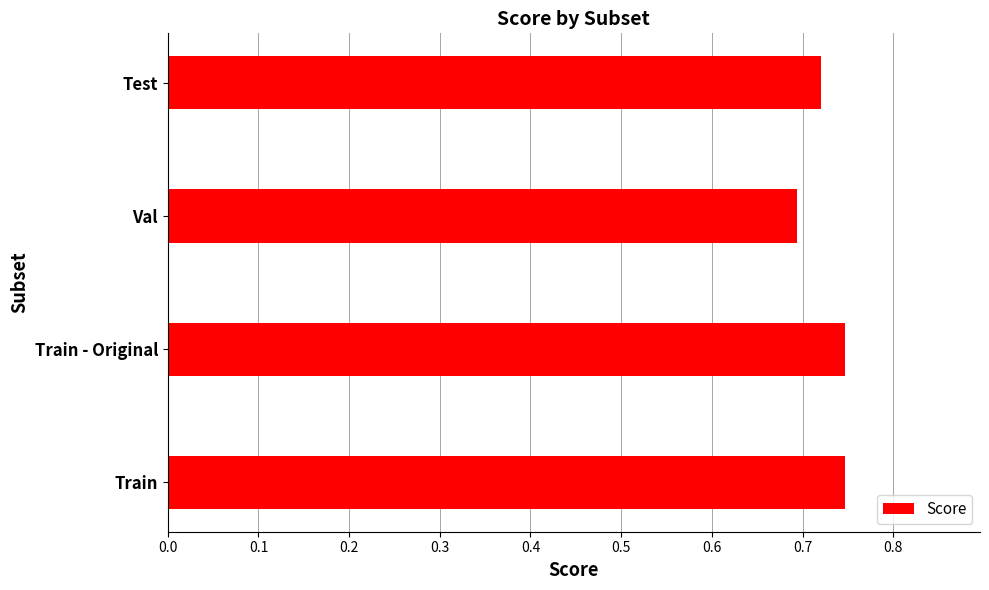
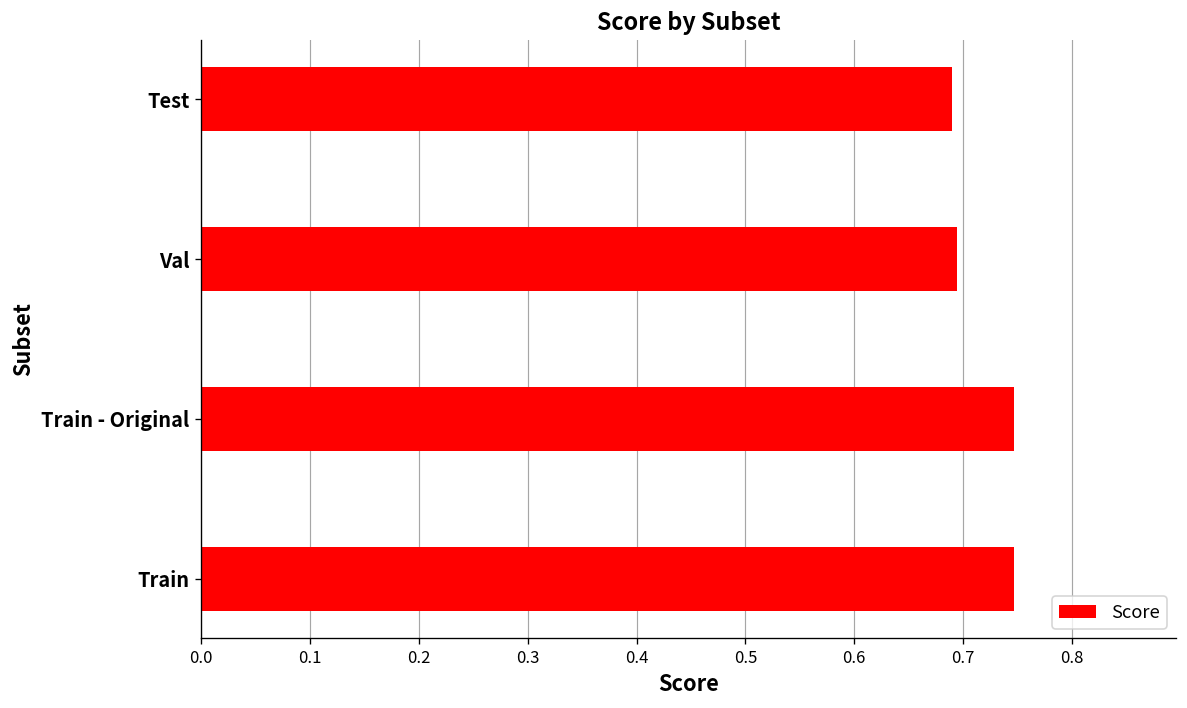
  {
-   "Test": 0.72,
+   "Test": 0.69,
    "Val": 0.69,
    "Train - Original": 0.75,
    "Train": 0.75
  }
